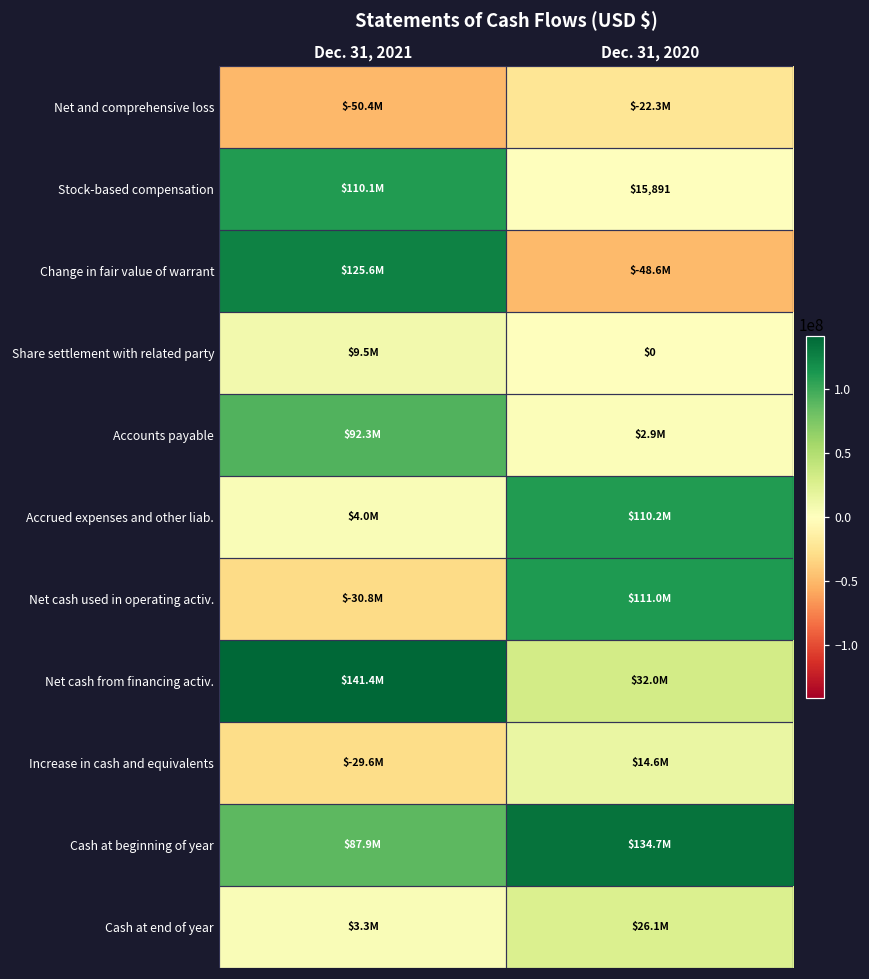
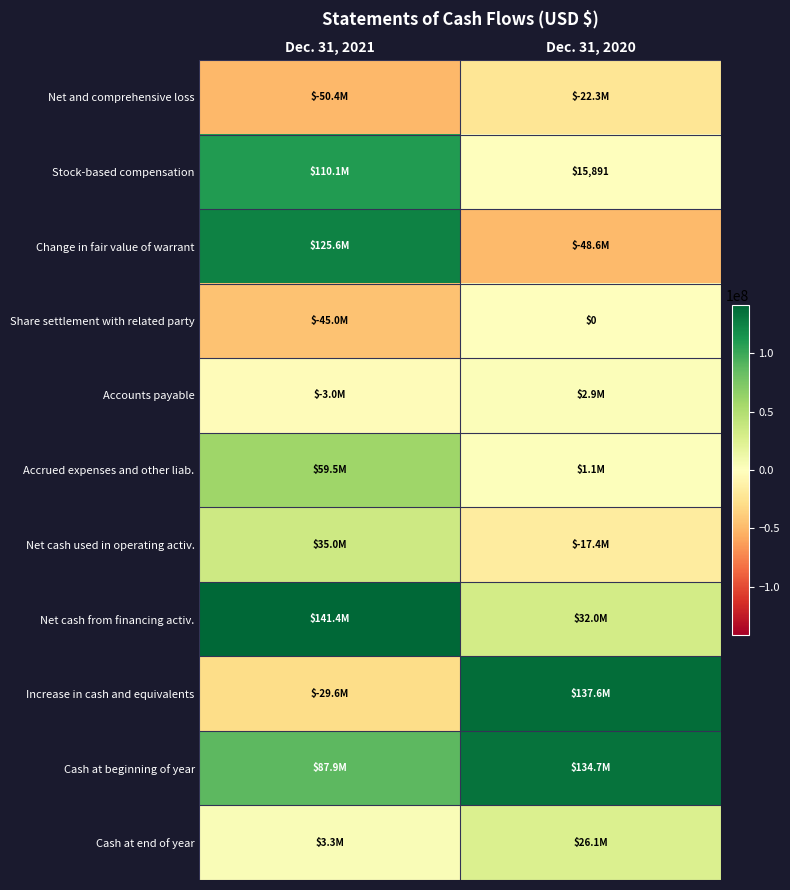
  {
    "Net and comprehensive loss": {
      "Dec. 31, 2021": "$-50.4M",
      "Dec. 31, 2020": "$-22.3M"
    },
    "Stock-based compensation": {
      "Dec. 31, 2021": "$110.1M",
      "Dec. 31, 2020": "$15,891"
    },
    "Change in fair value of warrant": {
      "Dec. 31, 2021": "$125.6M",
      "Dec. 31, 2020": "$-48.6M"
    },
    "Share settlement with related party": {
-     "Dec. 31, 2021": "$9.5M",
+     "Dec. 31, 2021": "$-45.0M",
      "Dec. 31, 2020": "$0"
    },
    "Accounts payable": {
-     "Dec. 31, 2021": "$92.3M",
+     "Dec. 31, 2021": "$-3.0M",
      "Dec. 31, 2020": "$2.9M"
    },
    "Accrued expenses and other liab.": {
-     "Dec. 31, 2021": "$4.0M",
-     "Dec. 31, 2020": "$110.2M"
+     "Dec. 31, 2021": "$59.5M",
+     "Dec. 31, 2020": "$1.1M"
    },
    "Net cash used in operating activ.": {
-     "Dec. 31, 2021": "$-30.8M",
-     "Dec. 31, 2020": "$111.0M"
+     "Dec. 31, 2021": "$35.0M",
+     "Dec. 31, 2020": "$-17.4M"
    },
    "Net cash from financing activ.": {
      "Dec. 31, 2021": "$141.4M",
      "Dec. 31, 2020": "$32.0M"
    },
    "Increase in cash and equivalents": {
      "Dec. 31, 2021": "$-29.6M",
-     "Dec. 31, 2020": "$14.6M"
+     "Dec. 31, 2020": "$137.6M"
    },
    "Cash at beginning of year": {
      "Dec. 31, 2021": "$87.9M",
      "Dec. 31, 2020": "$134.7M"
    },
    "Cash at end of year": {
      "Dec. 31, 2021": "$3.3M",
      "Dec. 31, 2020": "$26.1M"
    }
  }
